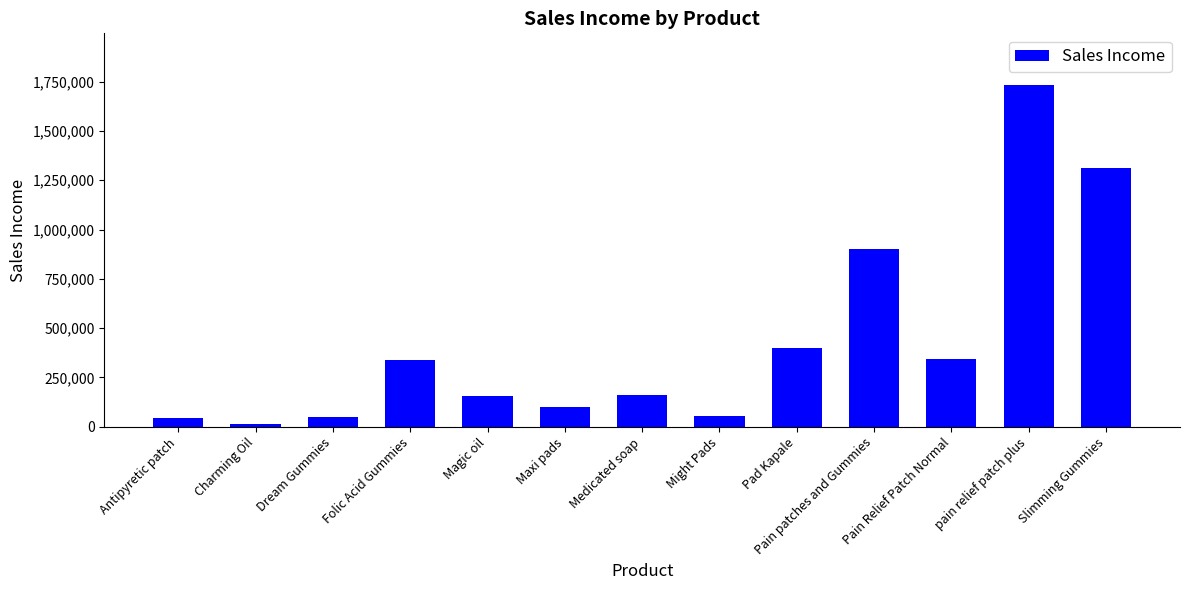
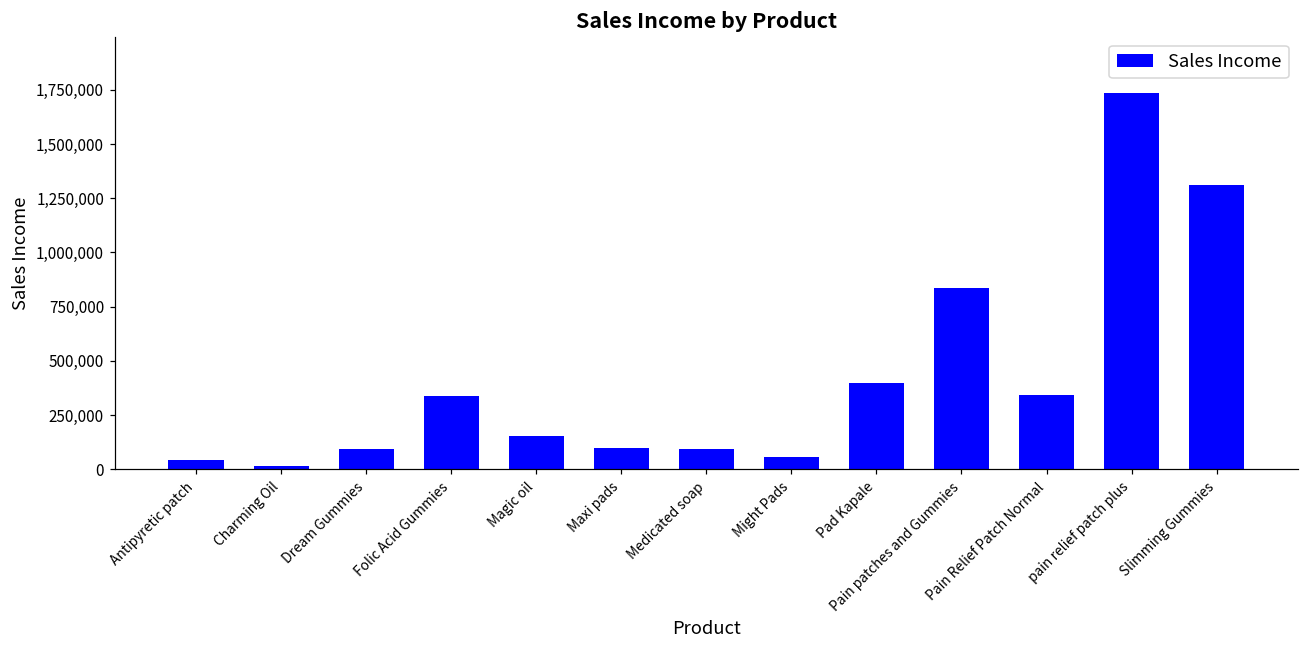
  {
    "Antipyretic patch": "40,000",
    "Charming Oil": "20,000",
-   "Dream Gummies": "50,000",
+   "Dream Gummies": "100,000",
    "Folic Acid Gummies": "340,000",
    "Magic oil": "150,000",
    "Maxi pads": "100,000",
-   "Medicated soap": "160,000",
+   "Medicated soap": "90,000",
    "Might Pads": "60,000",
    "Pad Kapale": "400,000",
-   "Pain patches and Gummies": "900,000",
+   "Pain patches and Gummies": "840,000",
    "Pain Relief Patch Normal": "340,000",
    "pain relief patch plus": "1,730,000",
    "Slimming Gummies": "1,310,000"
  }
